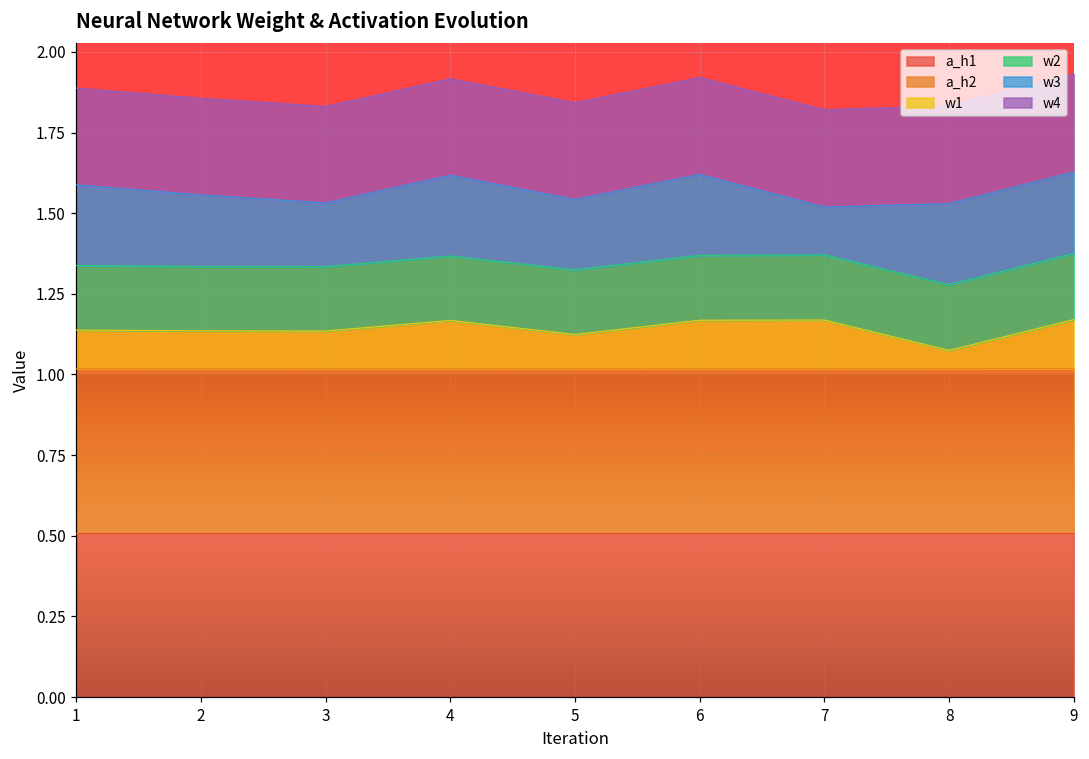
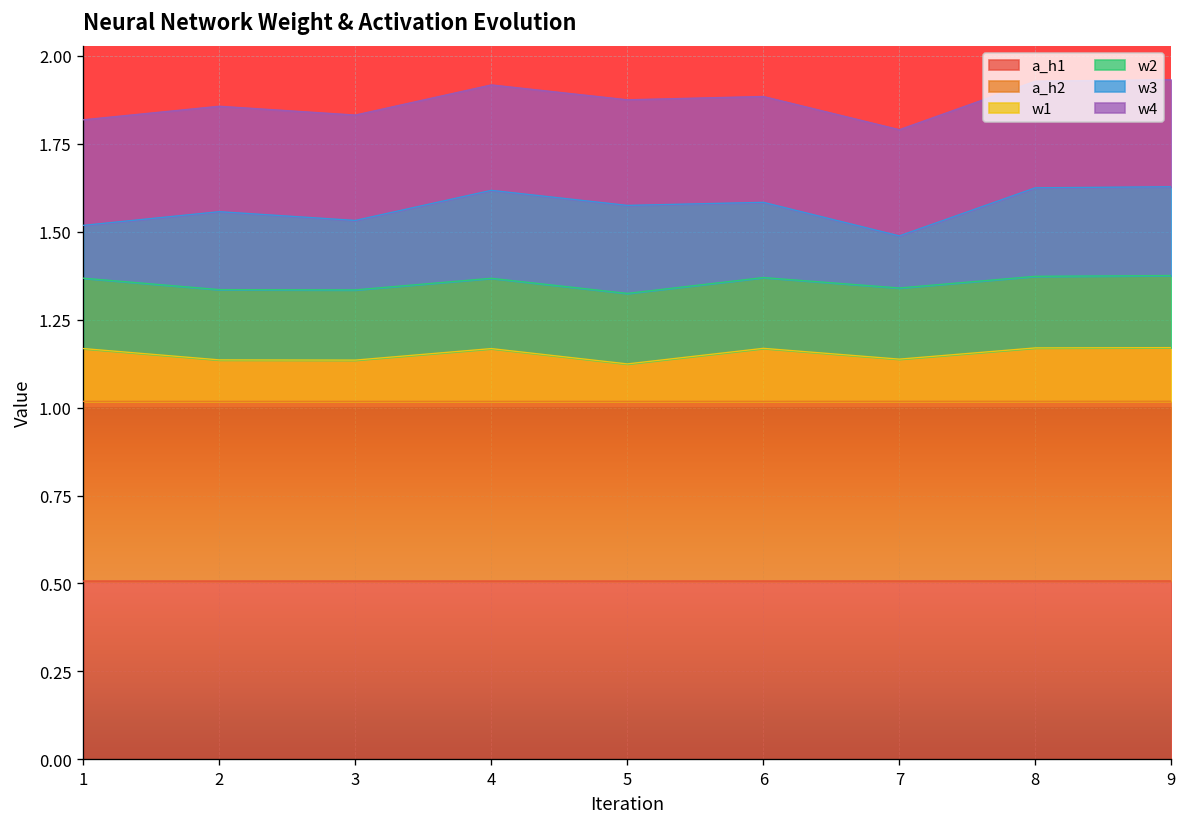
  {
    "w1": {
-     "1": 0.12,
+     "1": 0.15,
      "2": 0.12,
      "3": 0.12,
      "4": 0.15,
      "5": 0.11,
      "6": 0.15,
-     "7": 0.15,
-     "8": 0.06,
+     "7": 0.12,
+     "8": 0.15,
      "9": 0.15
    },
    "w2": {
      "1": 0.20,
      "2": 0.20,
      "3": 0.20,
      "4": 0.20,
      "5": 0.20,
      "6": 0.20,
      "7": 0.20,
      "8": 0.20,
      "9": 0.20
    },
    "w3": {
-     "1": 0.25,
+     "1": 0.15,
      "2": 0.22,
      "3": 0.20,
      "4": 0.25,
-     "5": 0.22,
-     "6": 0.25,
+     "5": 0.25,
+     "6": 0.21,
      "7": 0.15,
      "8": 0.25,
      "9": 0.25
    },
    "w4": {
      "1": 0.30,
      "2": 0.30,
      "3": 0.30,
      "4": 0.30,
      "5": 0.30,
      "6": 0.30,
      "7": 0.30,
      "9": 0.30
    }
  }
